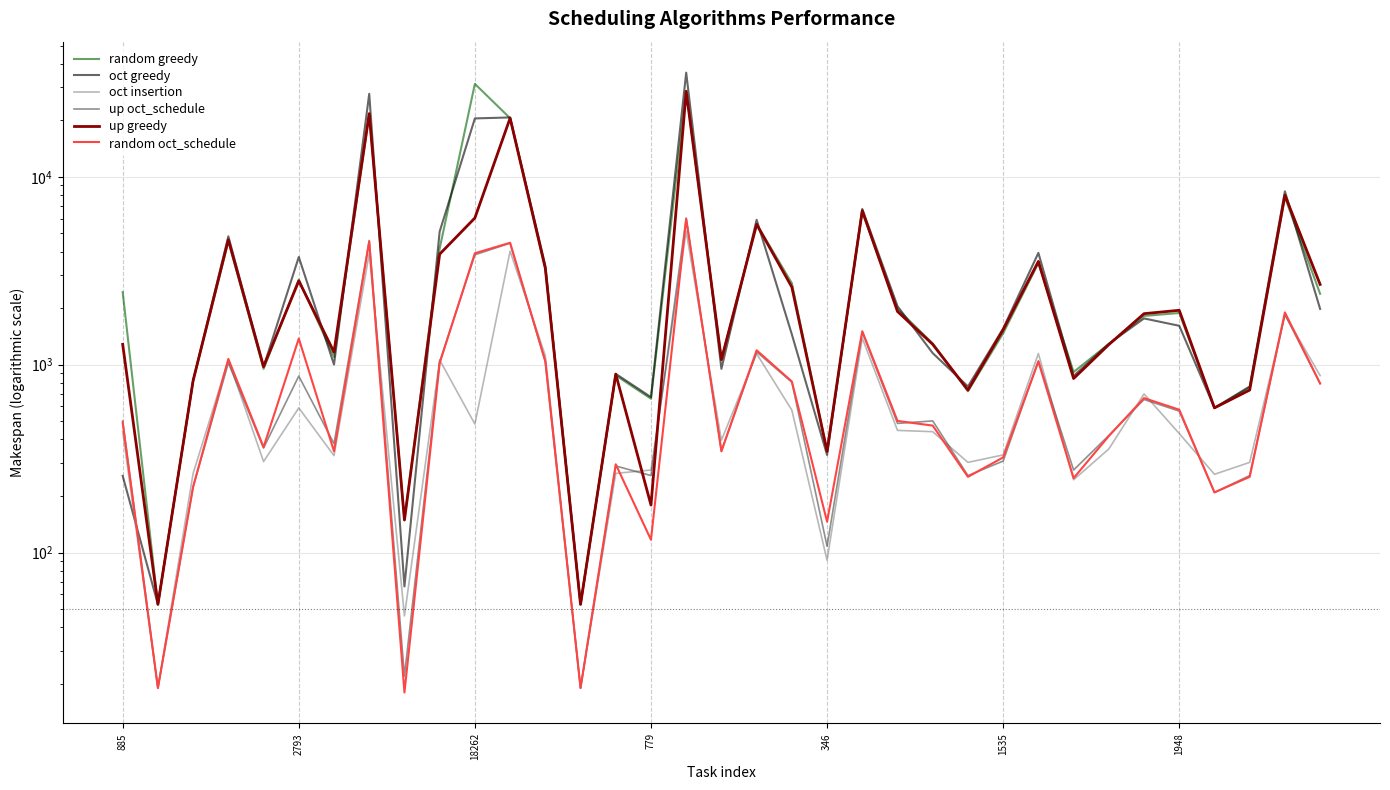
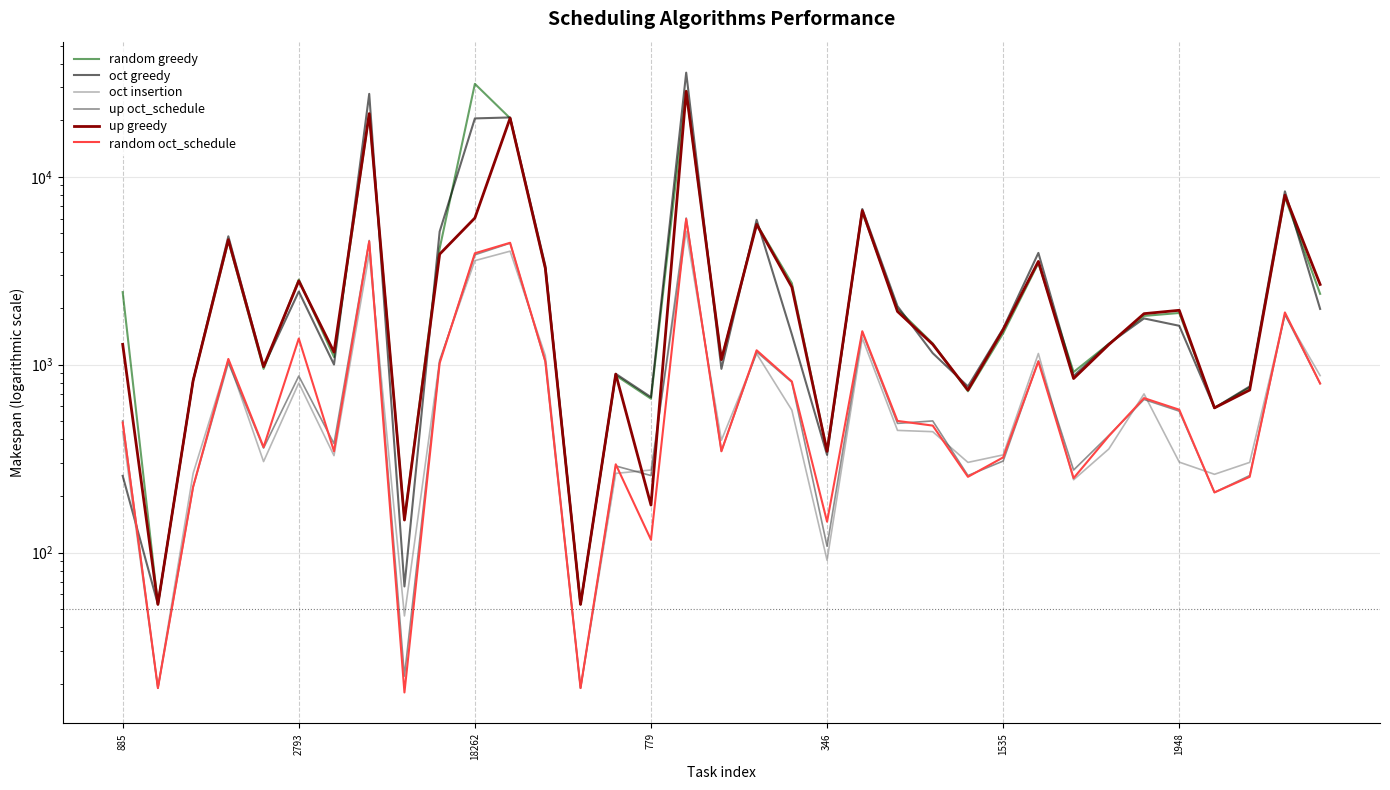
  {
    "random greedy": {
      "885": 2400,
      "18262": 31000,
      "1535": 1500,
      "1948": 1900
    },
    "oct greedy": {
      "885": 260,
-     "2793": 3700,
+     "2793": 2500,
      "18262": 20000,
      "346": 330,
      "1948": 1600
    },
    "oct insertion": {
      "885": 440,
-     "2793": 590,
-     "18262": 480,
+     "2793": 800,
+     "18262": 3600,
      "779": 280,
      "346": 90,
-     "1948": 430
+     "1948": 300
    },
    "up oct_schedule": {
      "2793": 900,
      "779": 260,
      "346": 110,
      "1535": 310
    },
    "up greedy": {
      "885": 1300,
      "18262": 6000,
      "779": 180,
      "1948": 1900
    },
    "random oct_schedule": {
      "2793": 1400,
      "779": 120,
      "346": 150
    }
  }
